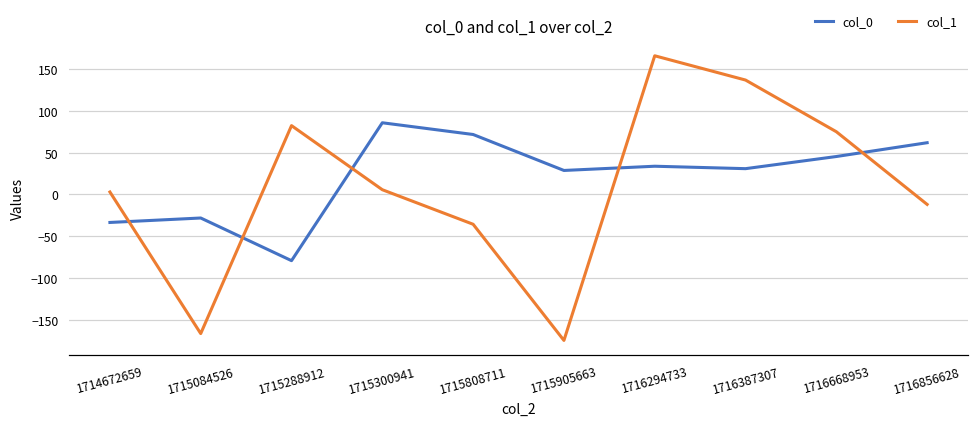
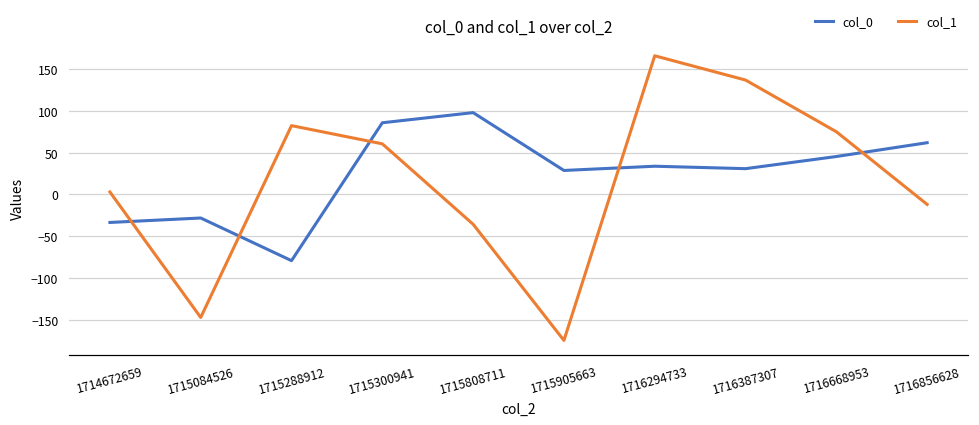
  {
    "col_0": {
      "1714672659": -30,
      "1715084526": -30,
      "1715288912": -80,
      "1715300941": 90,
-     "1715808711": 70,
+     "1715808711": 100,
      "1715905663": 30,
      "1716294733": 30,
      "1716387307": 30,
      "1716668953": 50,
      "1716856628": 60
    },
    "col_1": {
      "1714672659": 0,
-     "1715084526": -170,
+     "1715084526": -150,
      "1715288912": 80,
-     "1715300941": 10,
+     "1715300941": 60,
      "1715808711": -40,
      "1715905663": -170,
      "1716294733": 170,
      "1716387307": 140,
      "1716668953": 70,
      "1716856628": -10
    }
  }
